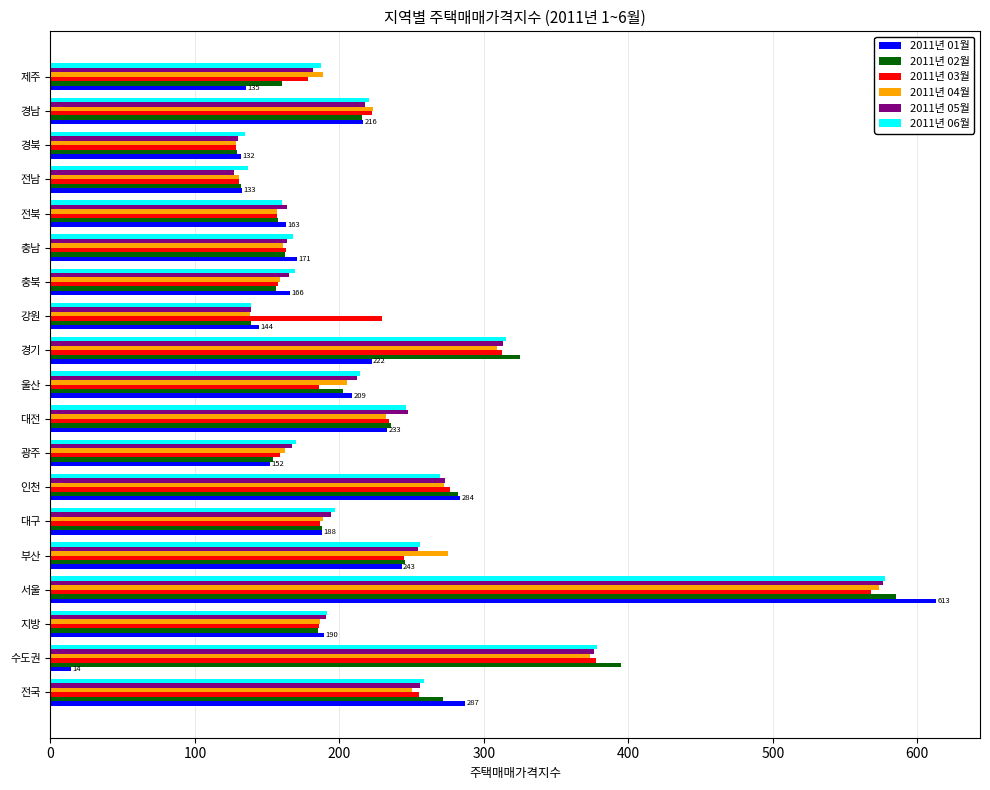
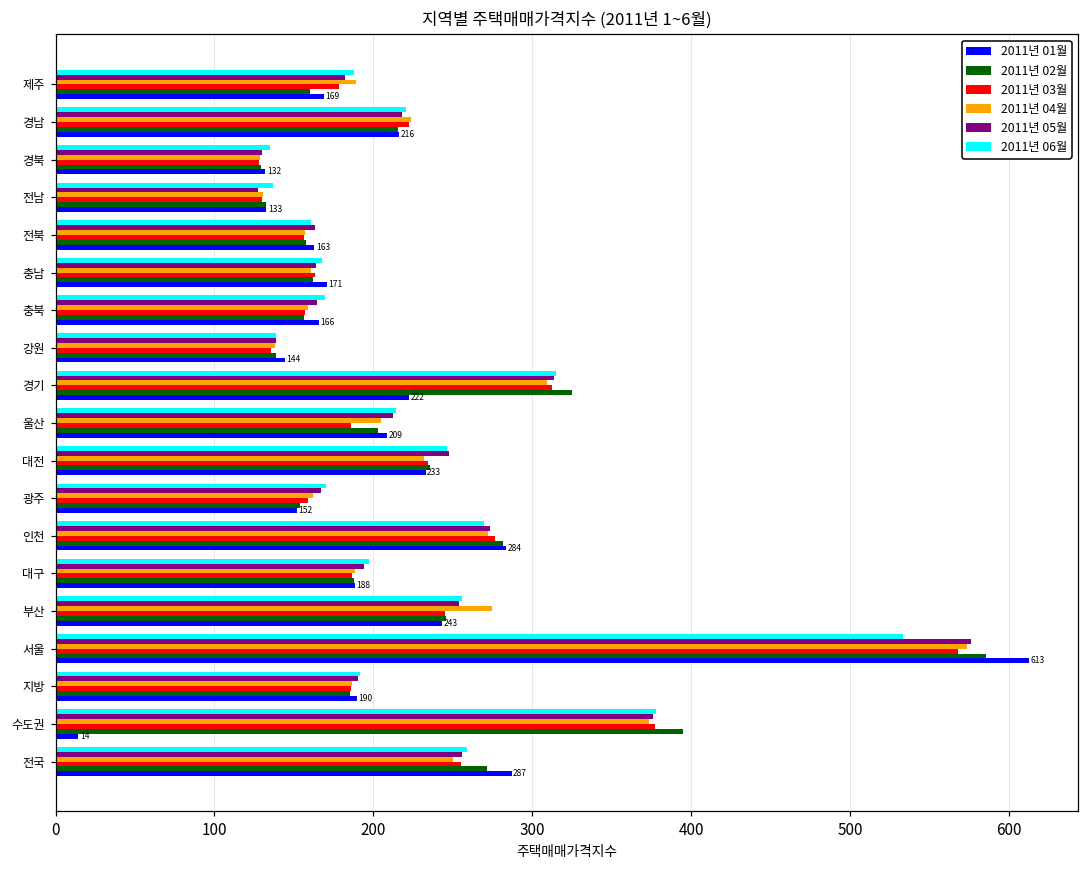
  {
    "2011년 01월": {
-     "제주": 135,
+     "제주": 169,
      "경남": 216,
      "경북": 132,
      "전남": 133,
      "전북": 163,
      "충남": 171,
      "충북": 166,
      "강원": 144,
      "경기": 222,
      "울산": 209,
      "대전": 233,
      "광주": 152,
      "인천": 284,
      "대구": 188,
      "부산": 243,
      "서울": 613,
      "지방": 190,
      "수도권": 14,
      "전국": 287
    },
    "2011년 02월": {
      "대구": 188
    },
    "2011년 03월": {
      "제주": 179,
      "경남": 223,
      "경북": 128,
      "전남": 130,
      "전북": 157,
      "충북": 157,
-     "강원": 229,
+     "강원": 136,
      "경기": 312,
      "울산": 186,
      "대전": 234,
      "광주": 159,
      "인천": 277,
      "대구": 186,
      "부산": 245,
      "서울": 568,
      "지방": 186,
      "수도권": 377,
      "전국": 255
    },
    "2011년 04월": {
      "제주": 189,
      "경남": 224,
      "경북": 128,
      "전남": 130,
      "전북": 157,
      "충남": 161,
      "충북": 159,
      "강원": 138,
      "경기": 309,
      "울산": 205,
      "대전": 232,
      "광주": 162,
      "인천": 272,
      "대구": 189,
      "부산": 275,
      "서울": 574,
      "지방": 186,
      "수도권": 373,
      "전국": 250
    },
    "2011년 05월": {
      "제주": 182,
      "경남": 218,
      "경북": 130,
      "전남": 127,
      "전북": 164,
      "충남": 164,
      "충북": 165,
      "강원": 139,
      "경기": 313,
      "울산": 212,
      "대전": 248,
      "광주": 167,
      "인천": 273,
      "대구": 194,
      "부산": 254,
      "서울": 576,
      "수도권": 376,
      "전국": 256
    },
    "2011년 06월": {
      "제주": 188,
      "경남": 221,
      "경북": 135,
      "전남": 137,
      "전북": 160,
      "충남": 168,
      "충북": 170,
      "강원": 139,
      "경기": 315,
      "울산": 214,
      "대전": 246,
      "광주": 170,
      "인천": 269,
      "대구": 197,
      "부산": 256,
-     "서울": 578,
+     "서울": 533,
      "지방": 191,
      "수도권": 378,
      "전국": 259
    }
  }
